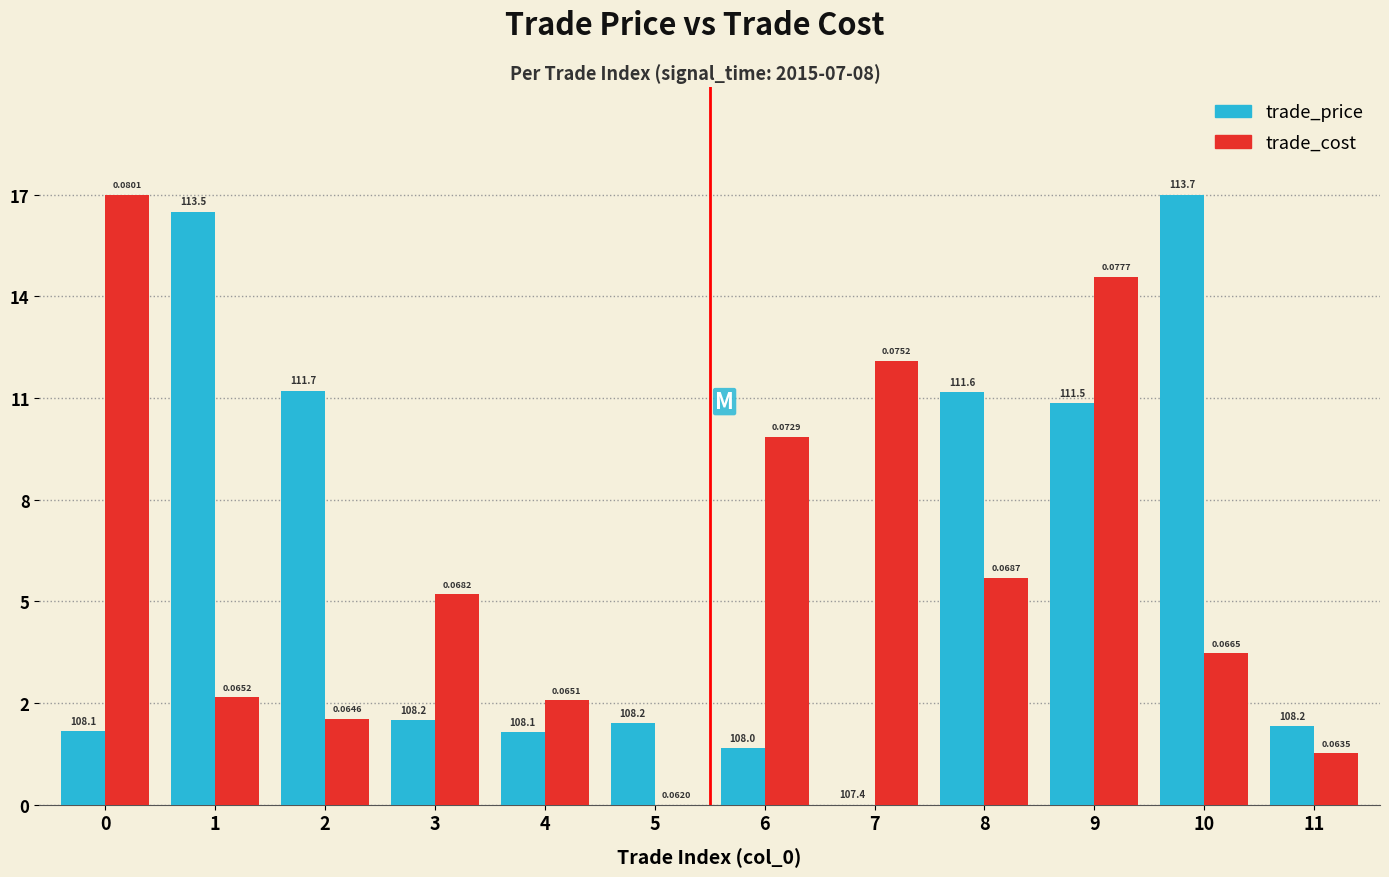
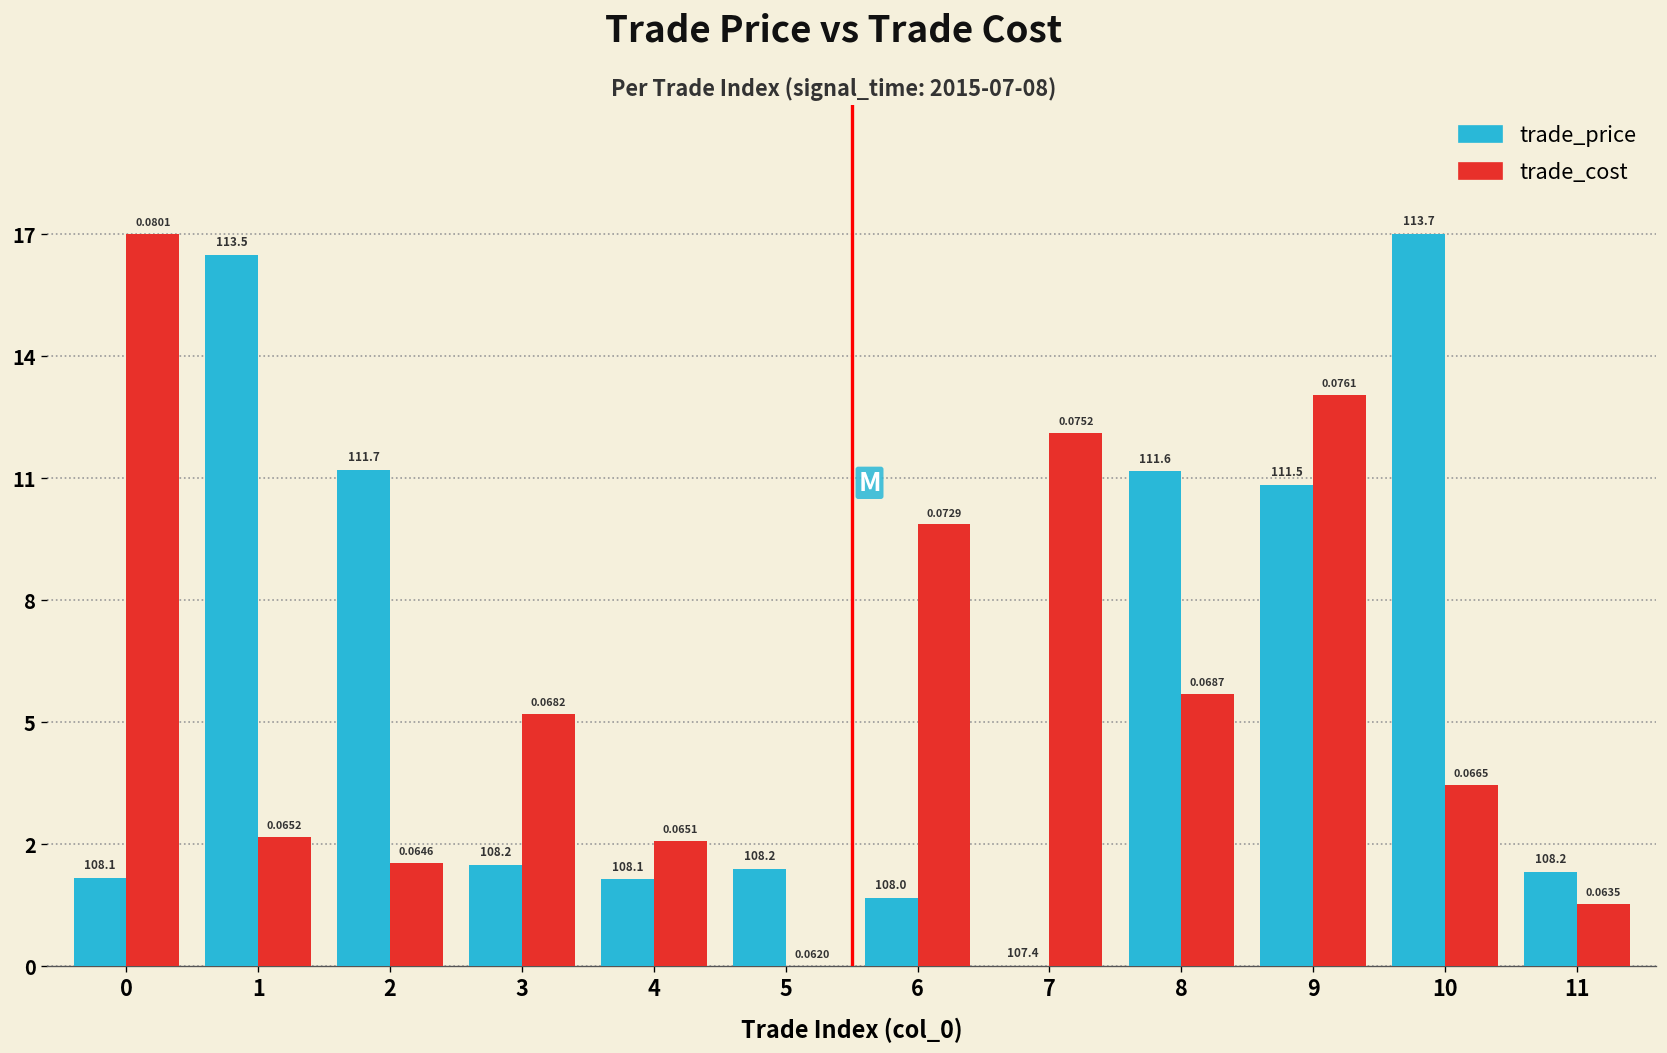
  {
    "trade_cost": {
-     "9": 0.0777
+     "9": 0.0761
    }
  }
